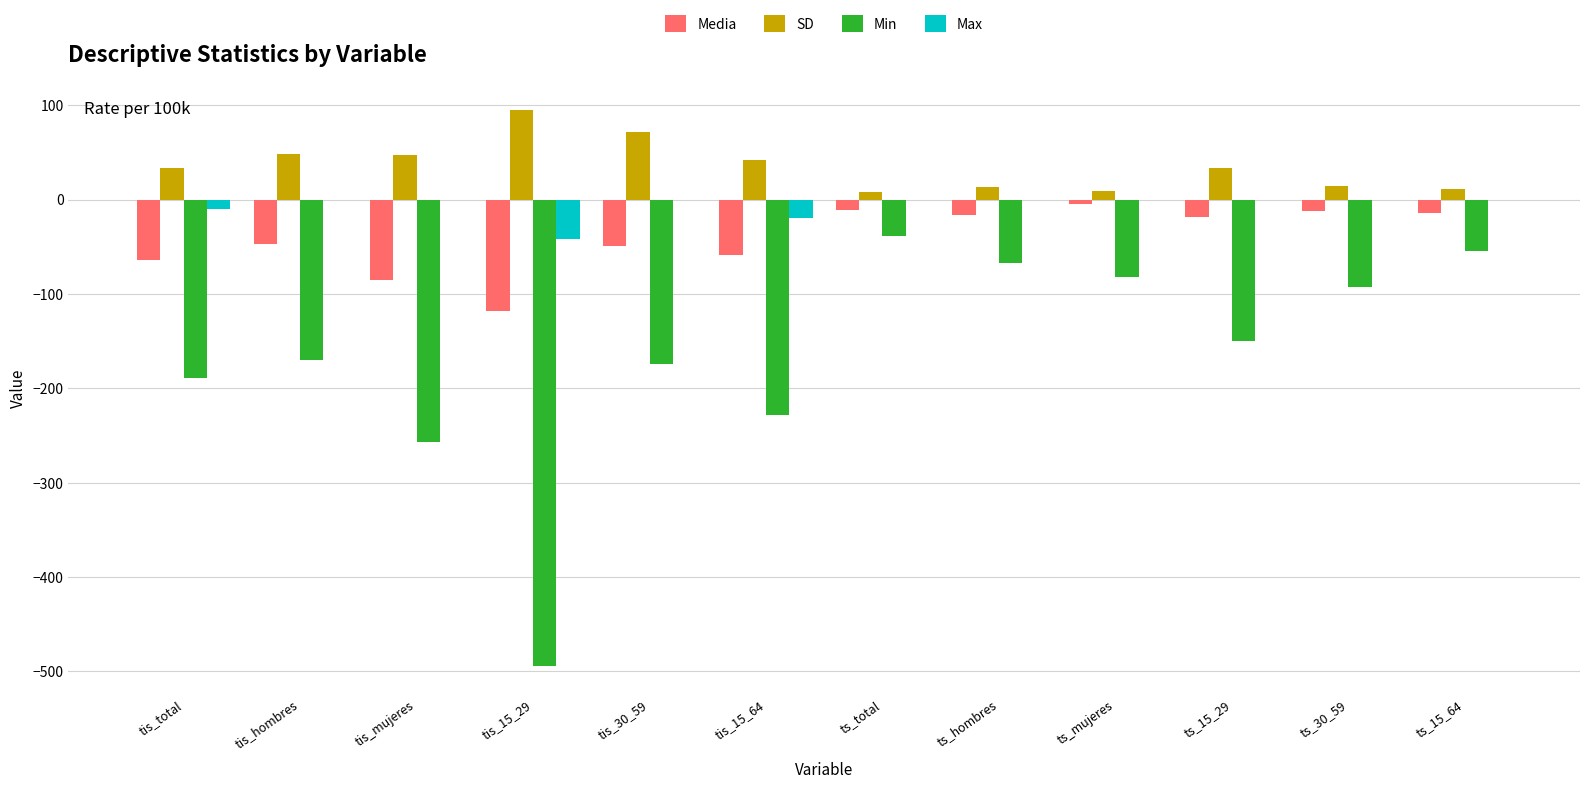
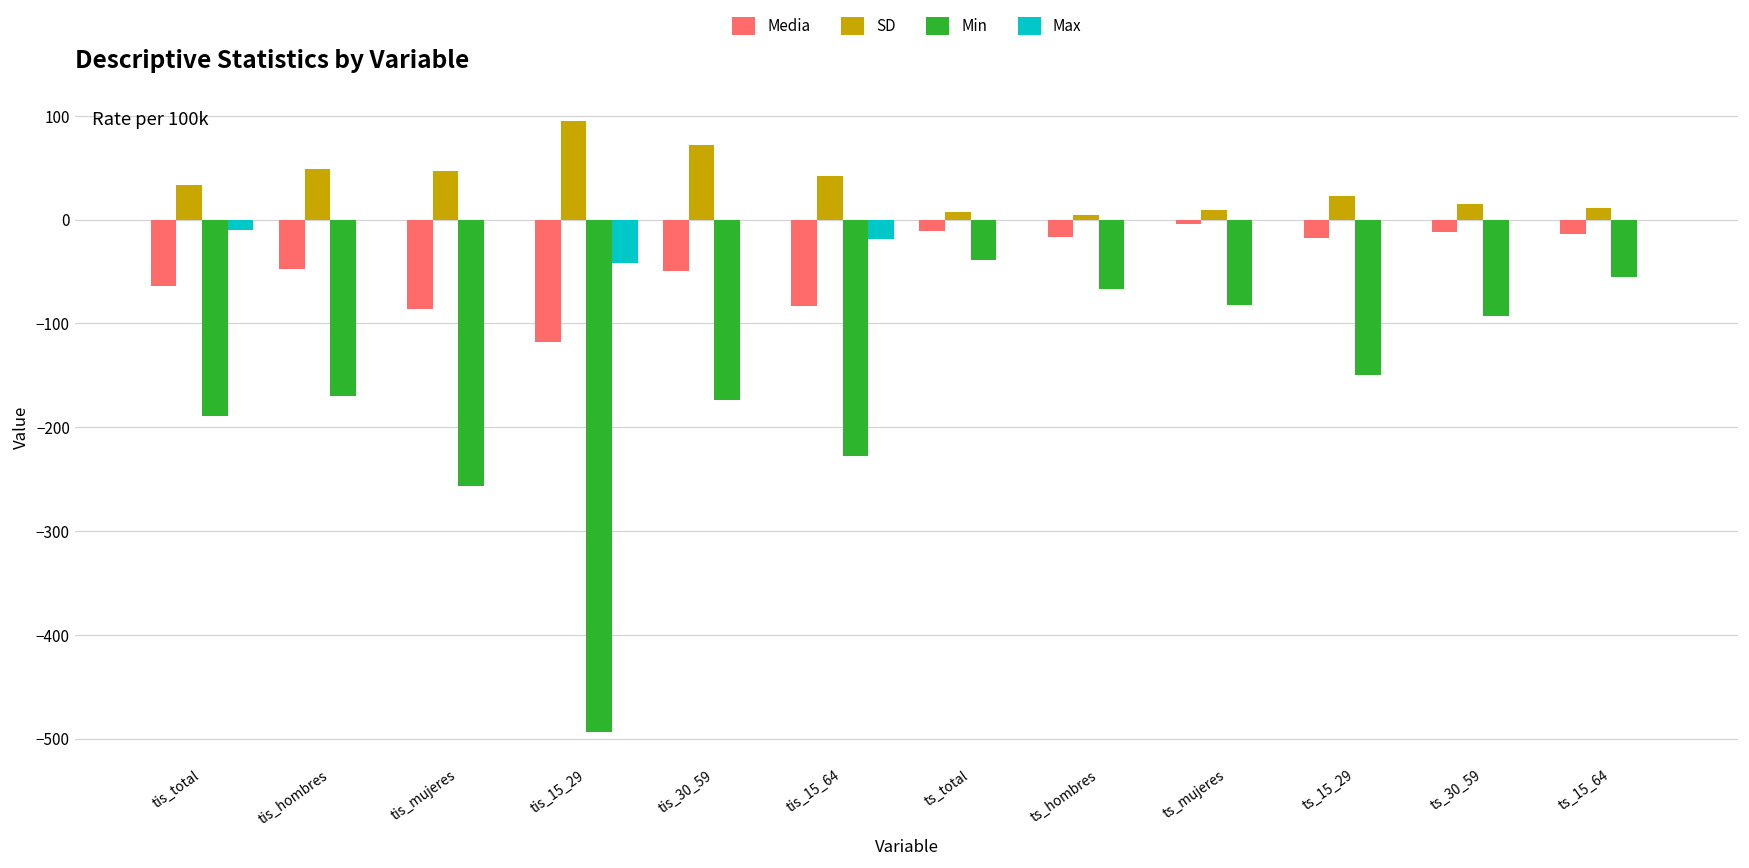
  {
    "Media": {
      "tis_total": -60,
      "tis_hombres": -50,
      "tis_mujeres": -90,
      "tis_15_29": -120,
      "tis_30_59": -50,
-     "tis_15_64": -60,
+     "tis_15_64": -80,
      "ts_total": -10,
      "ts_hombres": -20,
      "ts_mujeres": 0,
      "ts_15_29": -20,
      "ts_30_59": -10,
      "ts_15_64": -10
    },
    "SD": {
      "tis_total": 30,
      "tis_hombres": 50,
      "tis_mujeres": 50,
      "tis_15_29": 100,
      "tis_30_59": 70,
      "tis_15_64": 40,
      "ts_total": 10,
-     "ts_hombres": 10,
+     "ts_hombres": 0,
      "ts_mujeres": 10,
-     "ts_15_29": 30,
+     "ts_15_29": 20,
      "ts_30_59": 10,
      "ts_15_64": 10
    },
    "Min": {
      "tis_total": -190,
      "tis_hombres": -170,
      "tis_mujeres": -260,
      "tis_15_29": -490,
      "tis_30_59": -170,
      "tis_15_64": -230,
      "ts_total": -40,
      "ts_hombres": -70,
      "ts_mujeres": -80,
      "ts_15_29": -150,
      "ts_30_59": -90,
      "ts_15_64": -50
    },
    "Max": {
      "tis_total": -10,
      "tis_hombres": 0,
      "tis_mujeres": 0,
      "tis_15_29": -40,
      "tis_30_59": 0,
      "tis_15_64": -20,
      "ts_total": 0,
      "ts_hombres": 0,
      "ts_mujeres": 0,
      "ts_15_29": 0,
      "ts_30_59": 0,
      "ts_15_64": 0
    }
  }
